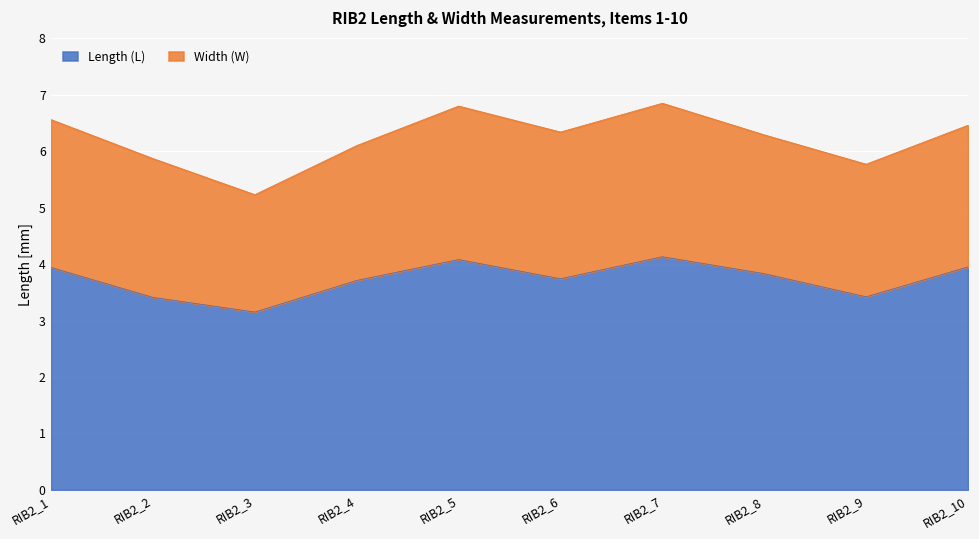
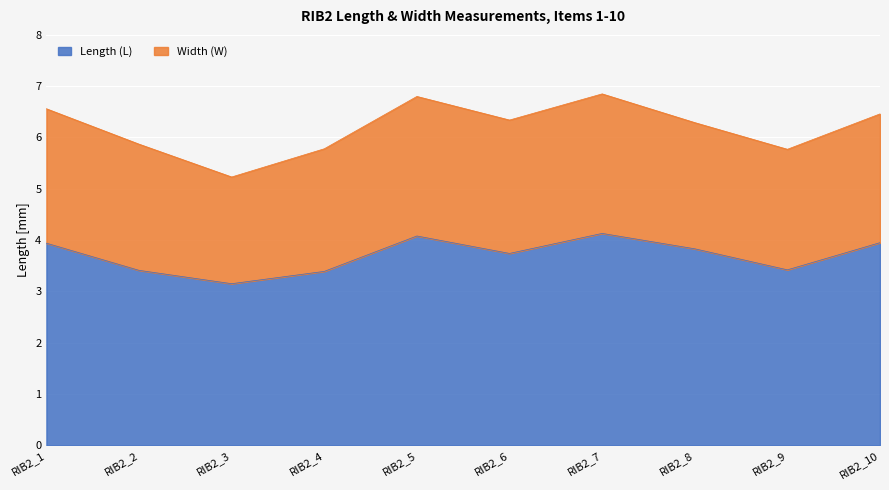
  {
    "Length (L)": {
      "RIB2_1": 3.9,
      "RIB2_2": 3.4,
      "RIB2_3": 3.2,
-     "RIB2_4": 3.7,
+     "RIB2_4": 3.4,
      "RIB2_5": 4.1,
      "RIB2_6": 3.7,
      "RIB2_7": 4.1,
      "RIB2_8": 3.8,
      "RIB2_9": 3.4,
      "RIB2_10": 4.0
    },
    "Width (W)": {
      "RIB2_1": 2.6,
      "RIB2_2": 2.5,
      "RIB2_3": 2.1,
      "RIB2_4": 2.4,
      "RIB2_5": 2.7,
      "RIB2_6": 2.6,
      "RIB2_7": 2.7,
      "RIB2_8": 2.5,
      "RIB2_9": 2.3,
      "RIB2_10": 2.5
    }
  }
